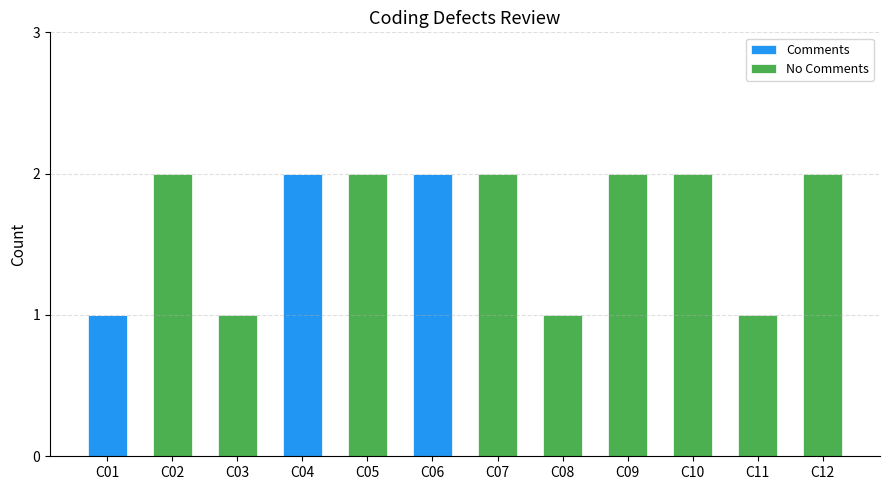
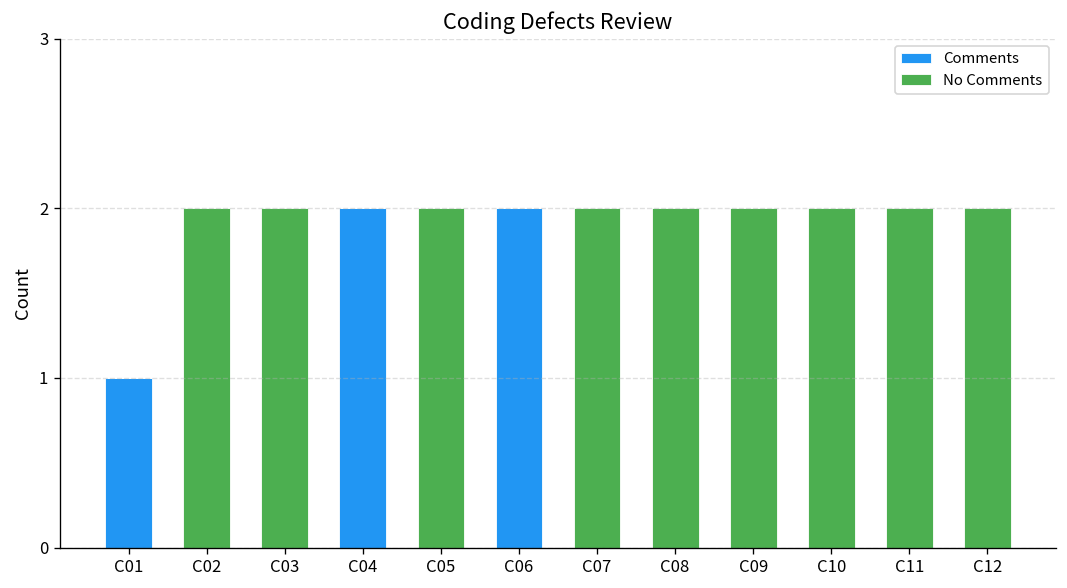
  {
    "Comments": {
      "C01": 1,
      "C02": 0,
      "C03": 0,
      "C04": 2,
      "C05": 0,
      "C06": 2,
      "C07": 0,
      "C08": 0,
      "C09": 0,
      "C10": 0,
      "C11": 0,
      "C12": 0
    },
    "No Comments": {
-     "C03": 1,
-     "C08": 1,
-     "C11": 1
+     "C03": 2,
+     "C08": 2,
+     "C11": 2
    }
  }
